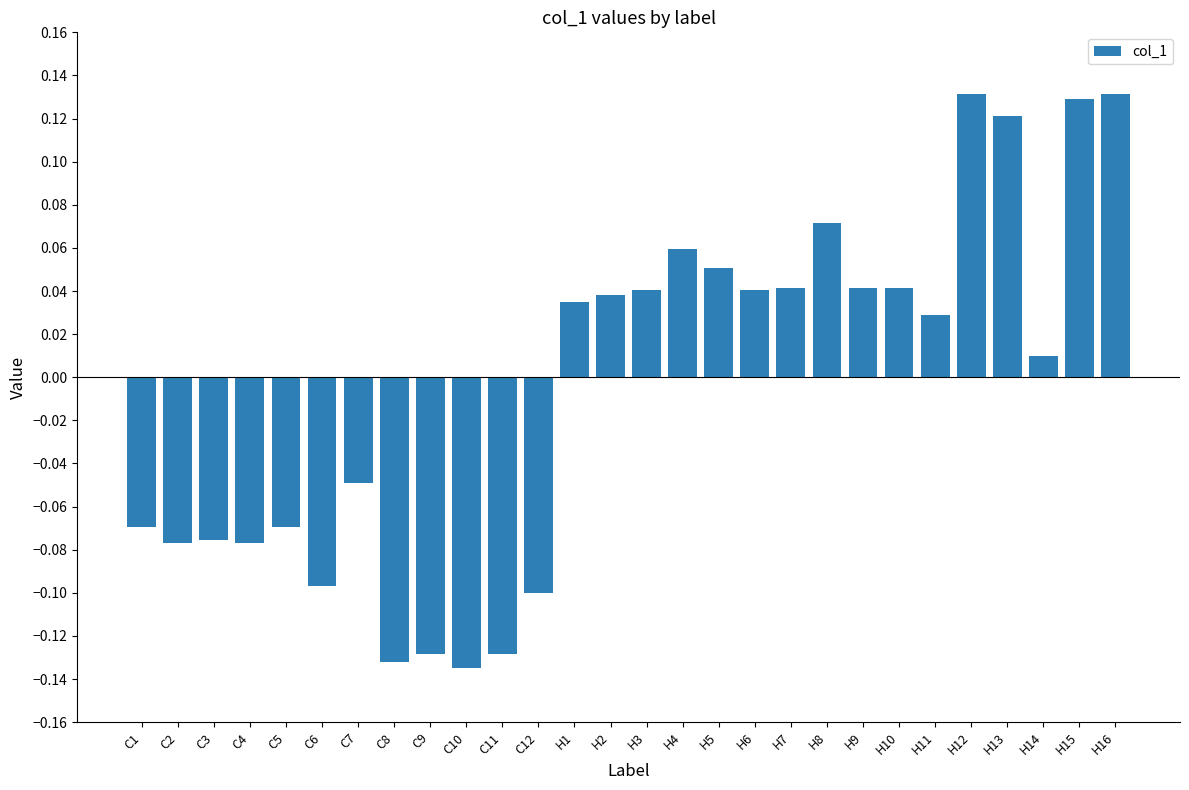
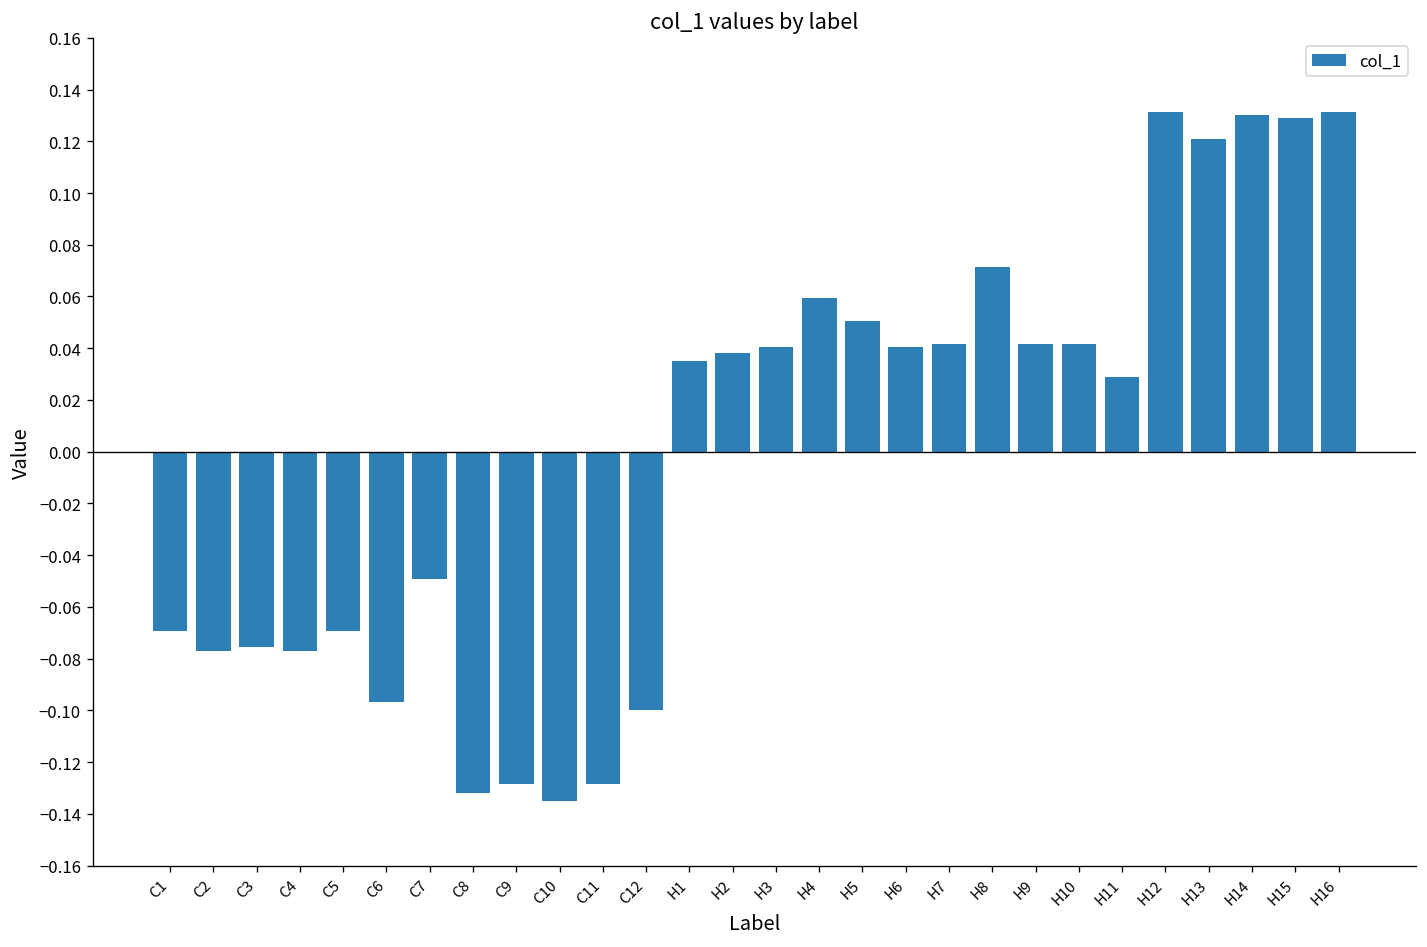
  {
    "C1": -0.07,
    "C2": -0.077,
    "C3": -0.075,
    "C4": -0.077,
    "C5": -0.07,
    "C6": -0.097,
    "C7": -0.05,
    "C8": -0.132,
    "C9": -0.129,
    "C10": -0.135,
    "C11": -0.129,
    "C12": -0.10,
    "H1": 0.035,
    "H2": 0.038,
    "H3": 0.04,
    "H4": 0.06,
    "H5": 0.05,
    "H6": 0.04,
    "H7": 0.042,
    "H8": 0.072,
    "H9": 0.042,
    "H10": 0.042,
    "H11": 0.029,
    "H12": 0.132,
    "H13": 0.12,
-   "H14": 0.01,
+   "H14": 0.13,
    "H15": 0.13,
    "H16": 0.132
  }
